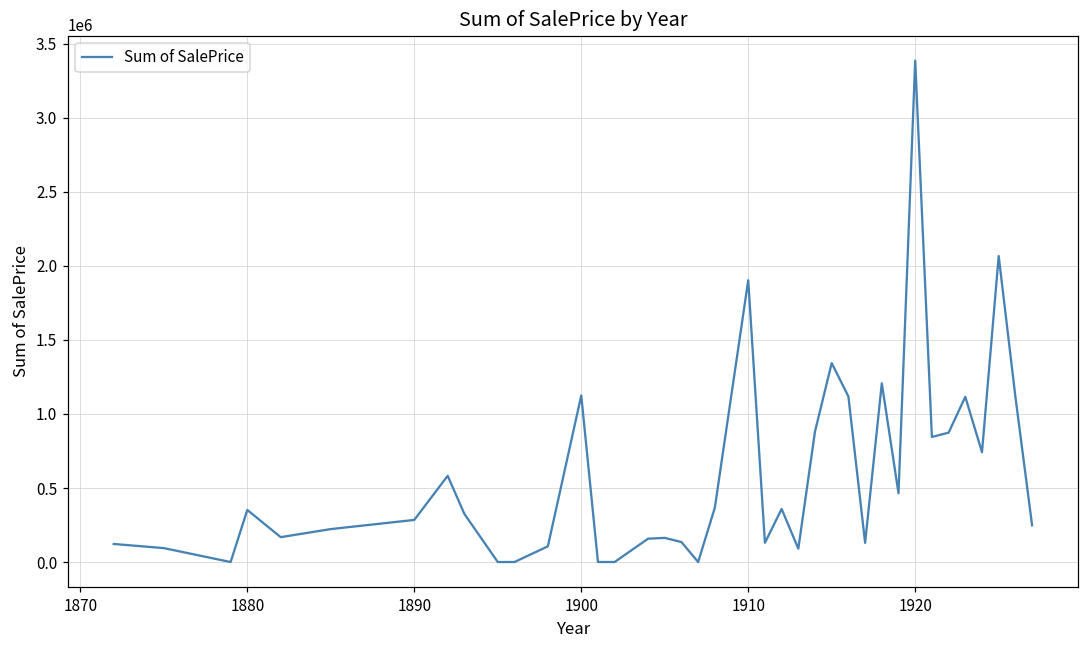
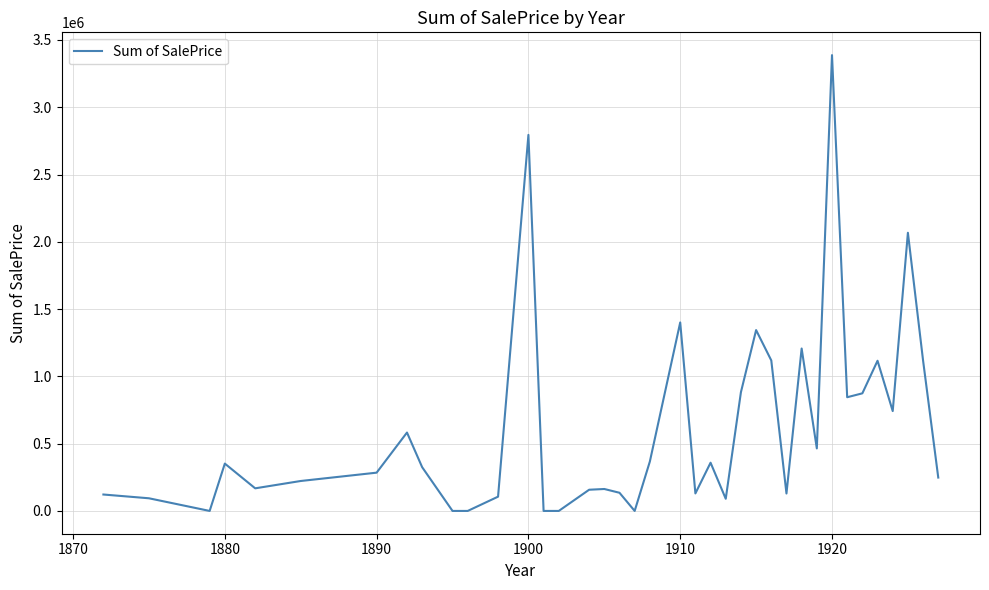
  {
    "1880": 350000,
    "1890": 280000,
-   "1900": 1120000,
-   "1910": 1900000,
+   "1900": 2790000,
+   "1910": 1400000,
    "1920": 3390000
  }
